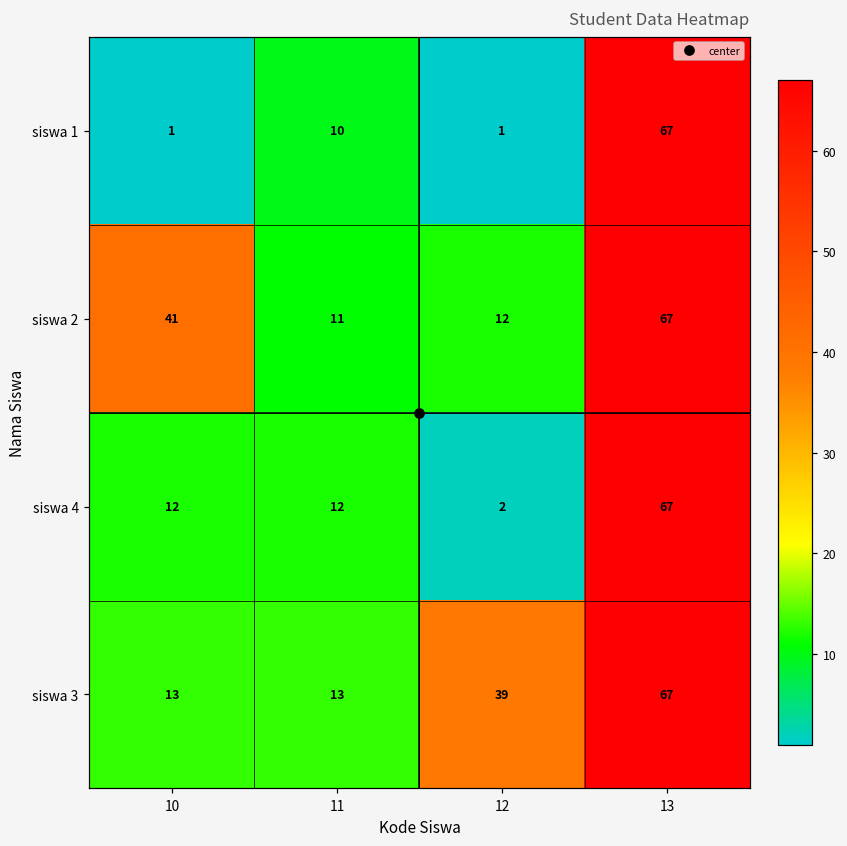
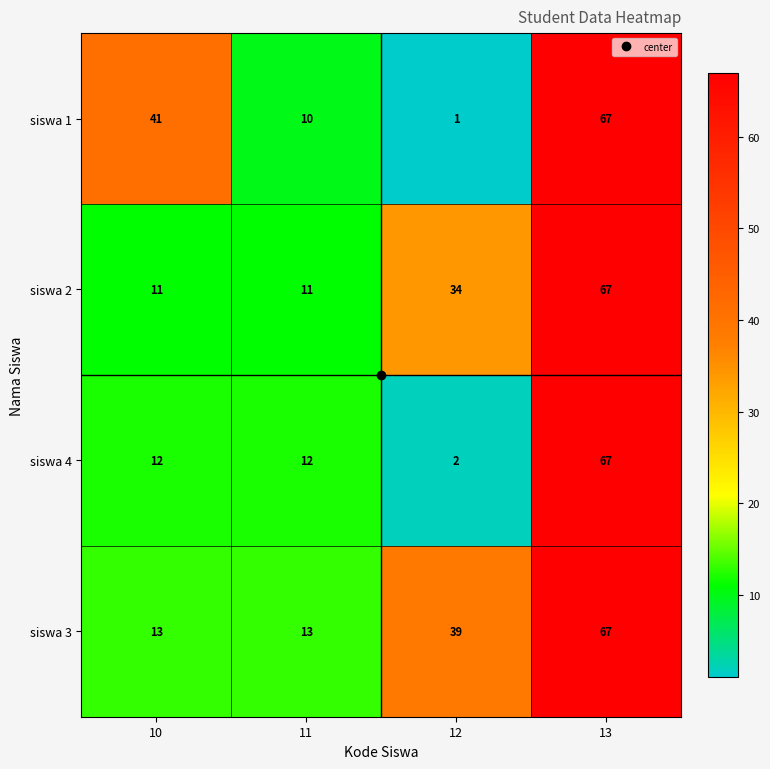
  {
    "siswa 1": {
-     "10": 1,
+     "10": 41,
      "11": 10,
      "12": 1,
      "13": 67
    },
    "siswa 2": {
-     "10": 41,
+     "10": 11,
      "11": 11,
-     "12": 12,
+     "12": 34,
      "13": 67
    },
    "siswa 4": {
      "10": 12,
      "11": 12,
      "12": 2,
      "13": 67
    },
    "siswa 3": {
      "10": 13,
      "11": 13,
      "12": 39,
      "13": 67
    }
  }
